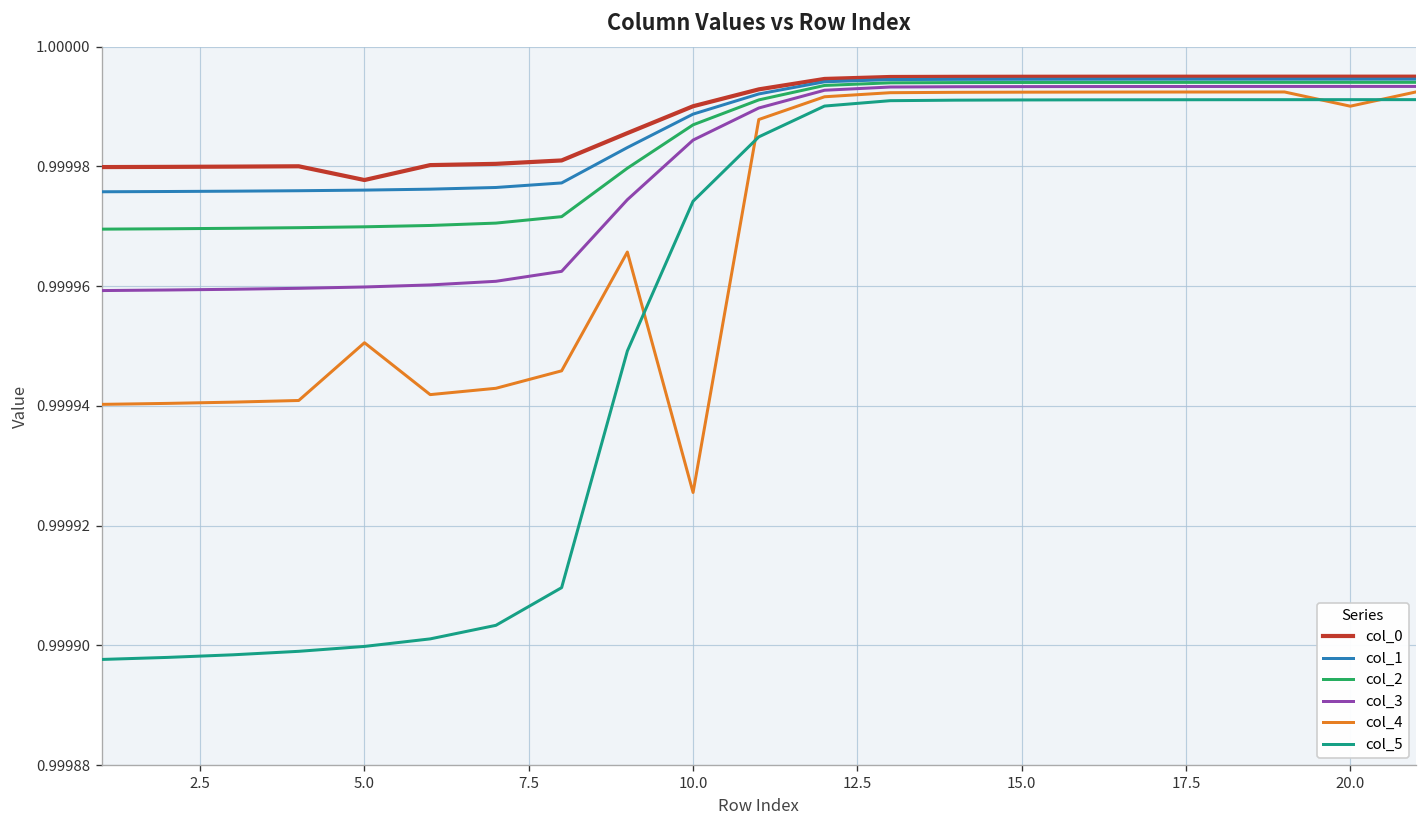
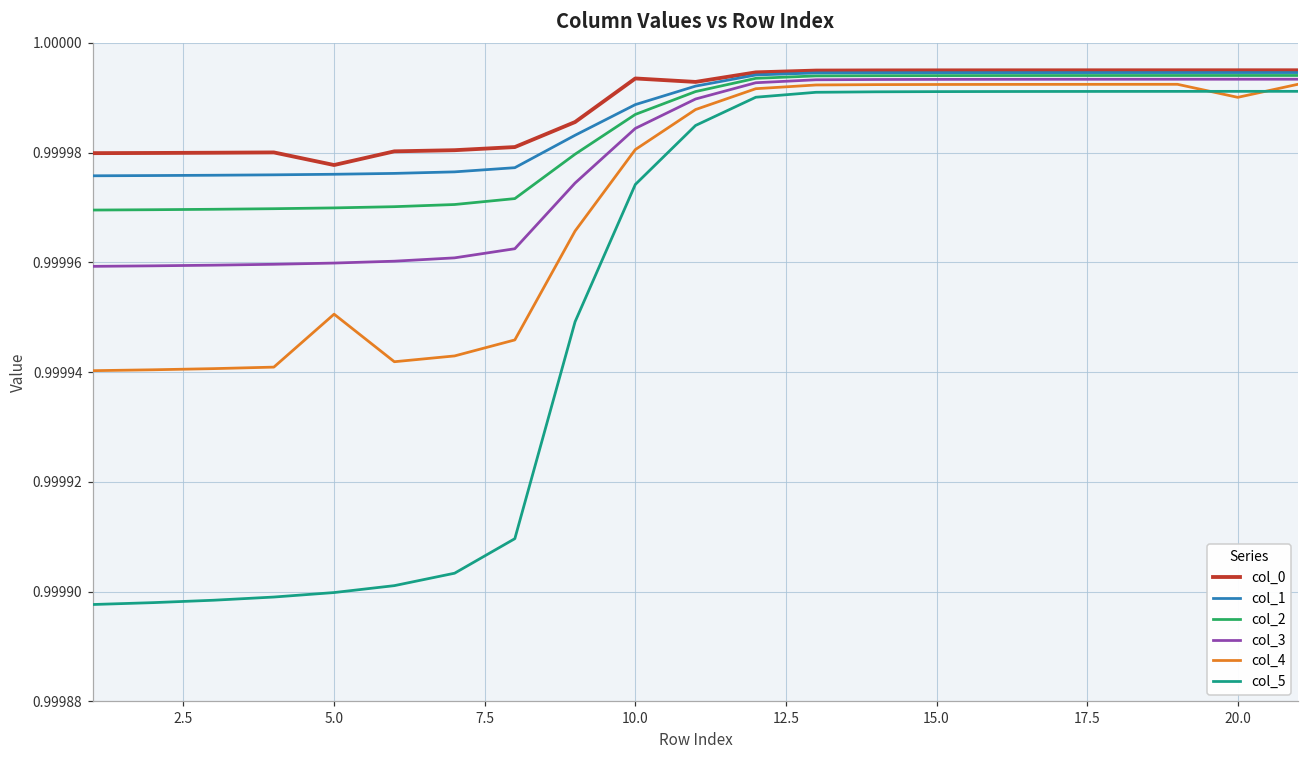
  {
    "col_0": {
      "5.0": 0.999978,
-     "10.0": 0.999990
+     "10.0": 0.999994
    },
    "col_1": {
      "5.0": 0.999976,
      "10.0": 0.999989
    },
    "col_3": {
      "5.0": 0.999960,
      "10.0": 0.999984,
      "15.0": 0.999993,
      "20.0": 0.999993
    },
    "col_4": {
      "5.0": 0.999951,
-     "10.0": 0.999926,
+     "10.0": 0.999981,
      "15.0": 0.999992,
      "20.0": 0.999990
    }
  }
